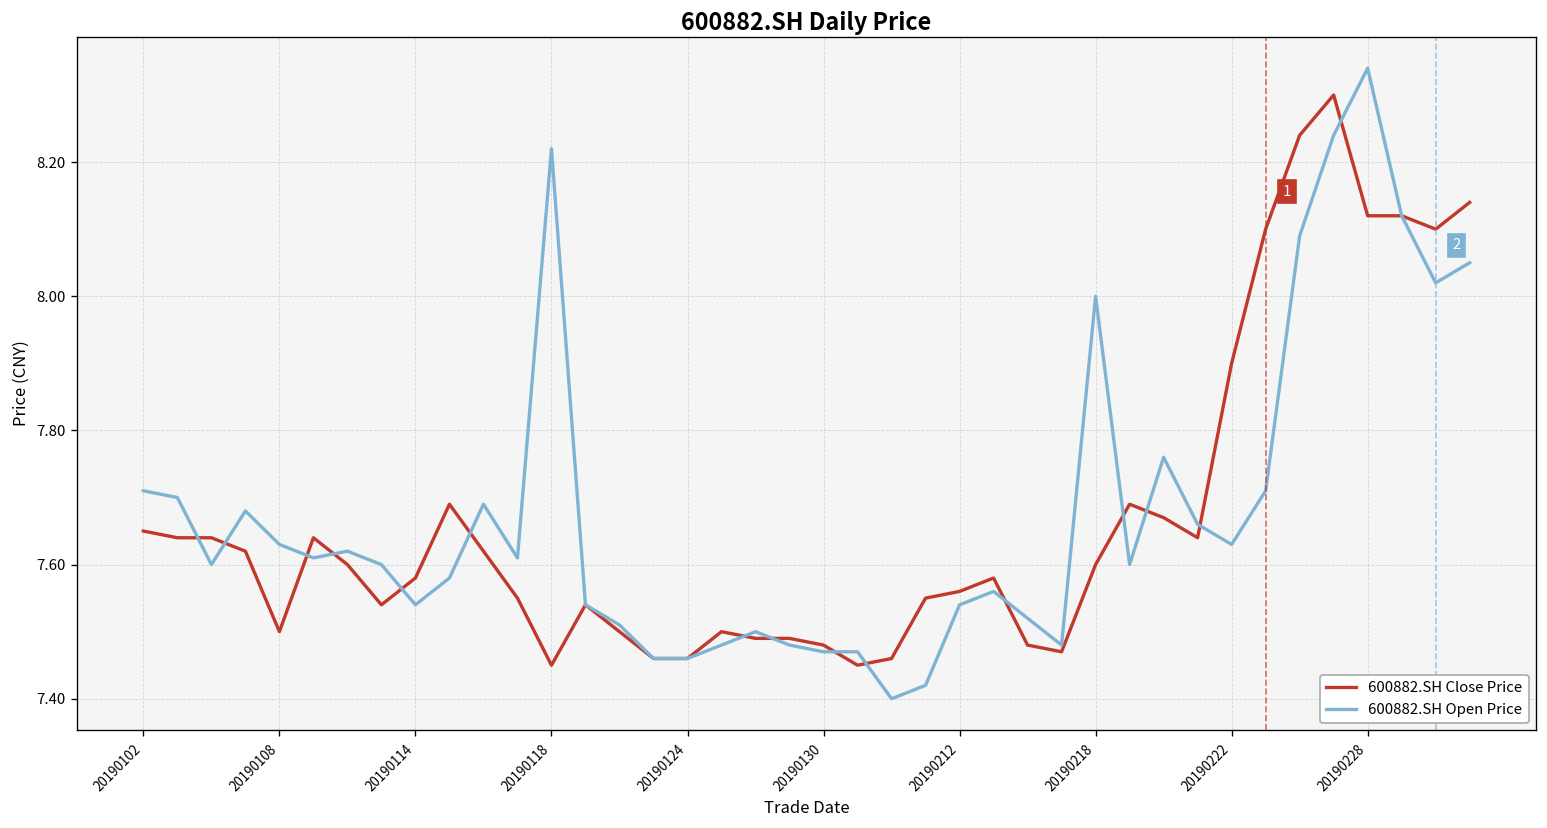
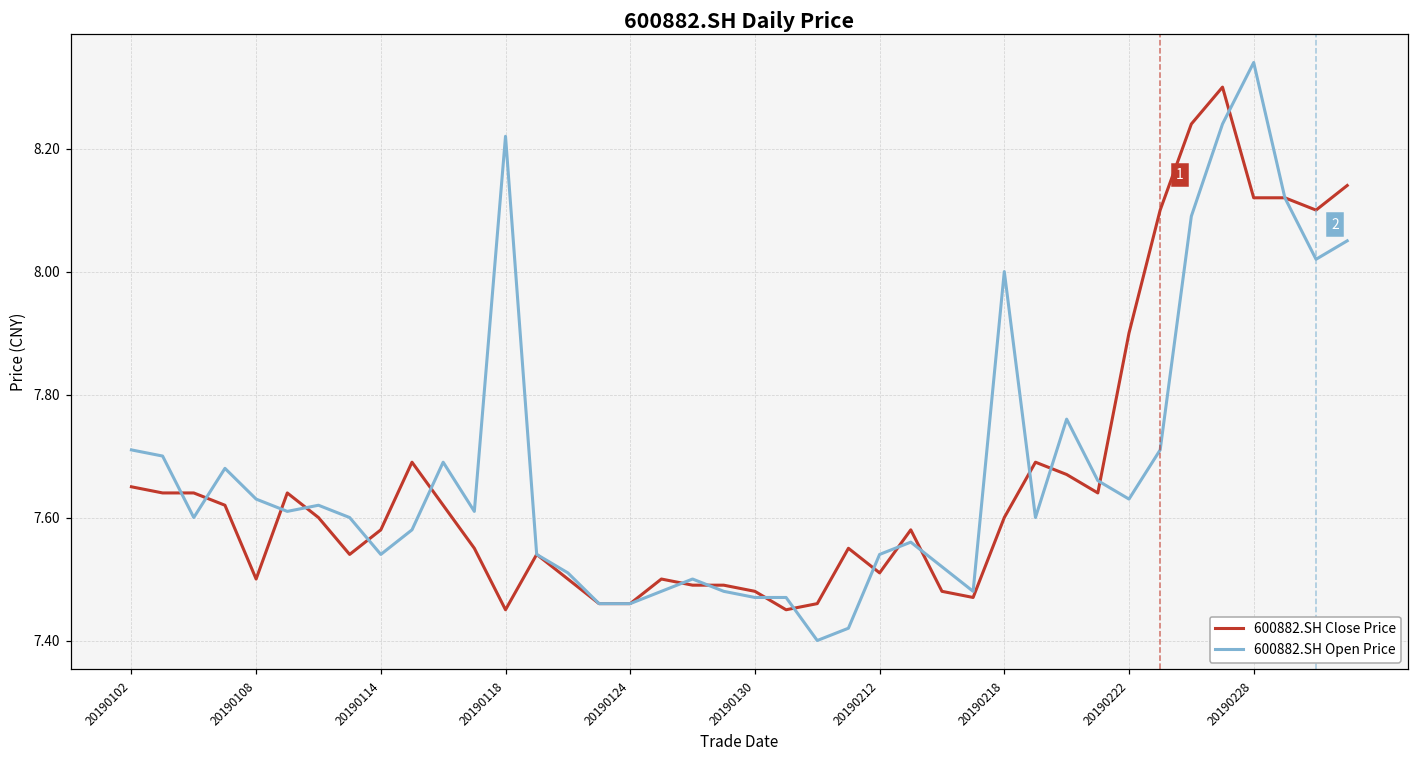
  {
    "600882.SH Close Price": {
      "20190102": 7.65,
      "20190108": 7.50,
      "20190114": 7.58,
      "20190118": 7.45,
      "20190130": 7.48,
-     "20190212": 7.56,
+     "20190212": 7.51,
      "20190218": 7.60,
      "20190222": 7.90,
      "20190228": 8.12
    },
    "600882.SH Open Price": {
      "20190102": 7.71,
      "20190108": 7.63,
      "20190114": 7.54,
      "20190118": 8.22,
      "20190130": 7.47,
      "20190212": 7.54,
      "20190218": 8.00,
      "20190222": 7.63,
      "20190228": 8.34
    }
  }
